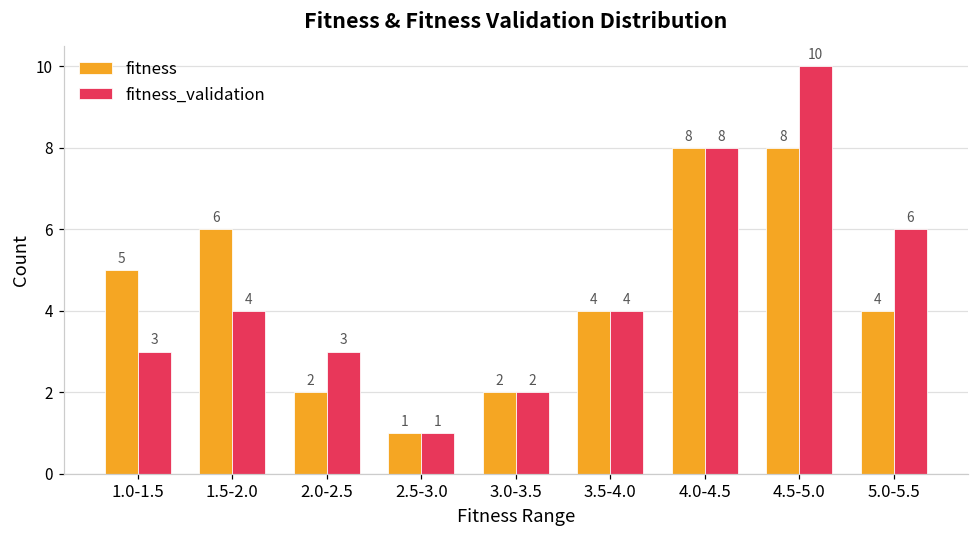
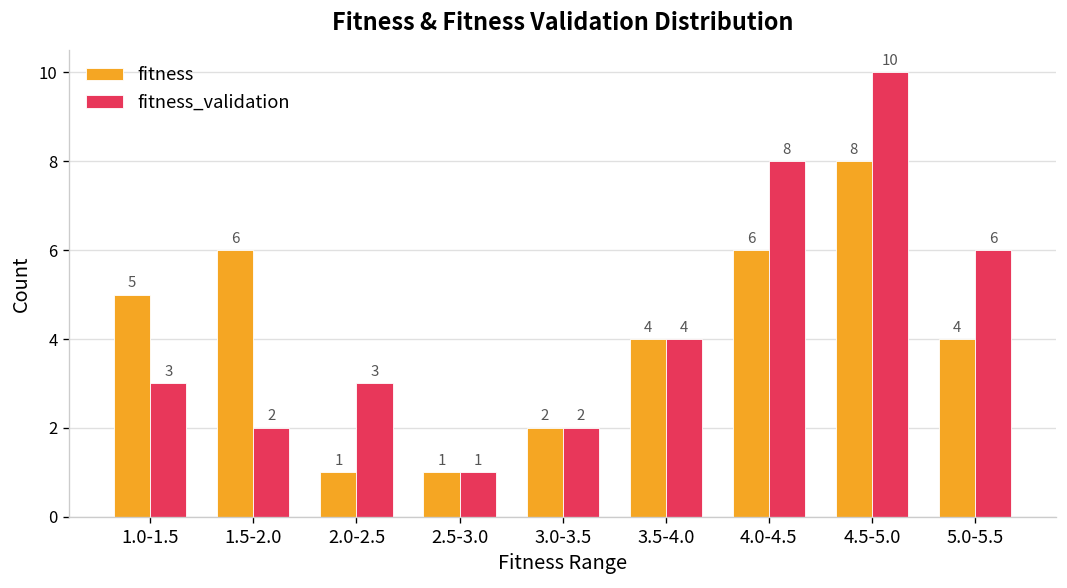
  {
    "fitness": {
      "1.0-1.5": 5,
      "1.5-2.0": 6,
-     "2.0-2.5": 2,
+     "2.0-2.5": 1,
      "2.5-3.0": 1,
      "3.0-3.5": 2,
      "3.5-4.0": 4,
-     "4.0-4.5": 8,
+     "4.0-4.5": 6,
      "4.5-5.0": 8,
      "5.0-5.5": 4
    },
    "fitness_validation": {
      "1.0-1.5": 3,
-     "1.5-2.0": 4,
+     "1.5-2.0": 2,
      "2.0-2.5": 3,
      "2.5-3.0": 1,
      "3.0-3.5": 2,
      "3.5-4.0": 4,
      "4.0-4.5": 8,
      "4.5-5.0": 10,
      "5.0-5.5": 6
    }
  }
